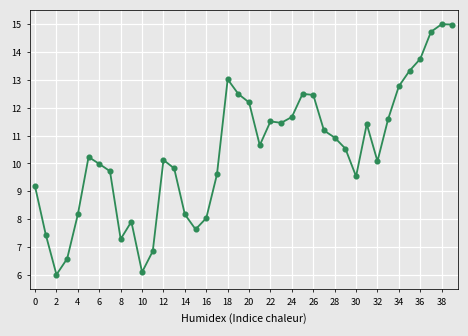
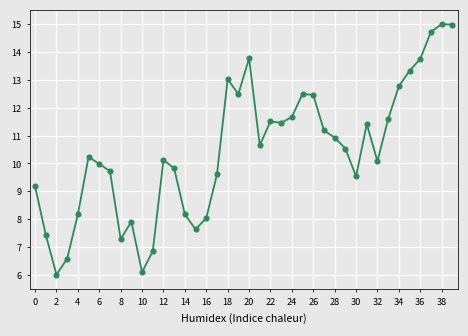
  {
    "0": 9.2,
    "2": 6.0,
    "4": 8.2,
    "6": 10.0,
    "8": 7.3,
    "10": 6.1,
    "12": 10.1,
    "14": 8.2,
    "16": 8.0,
    "18": 13.0,
-   "20": 12.2,
+   "20": 13.8,
    "22": 11.5,
    "24": 11.7,
    "26": 12.5,
    "28": 10.9,
    "30": 9.5,
    "32": 10.1,
    "34": 12.8,
    "36": 13.8,
    "38": 15.0
  }
